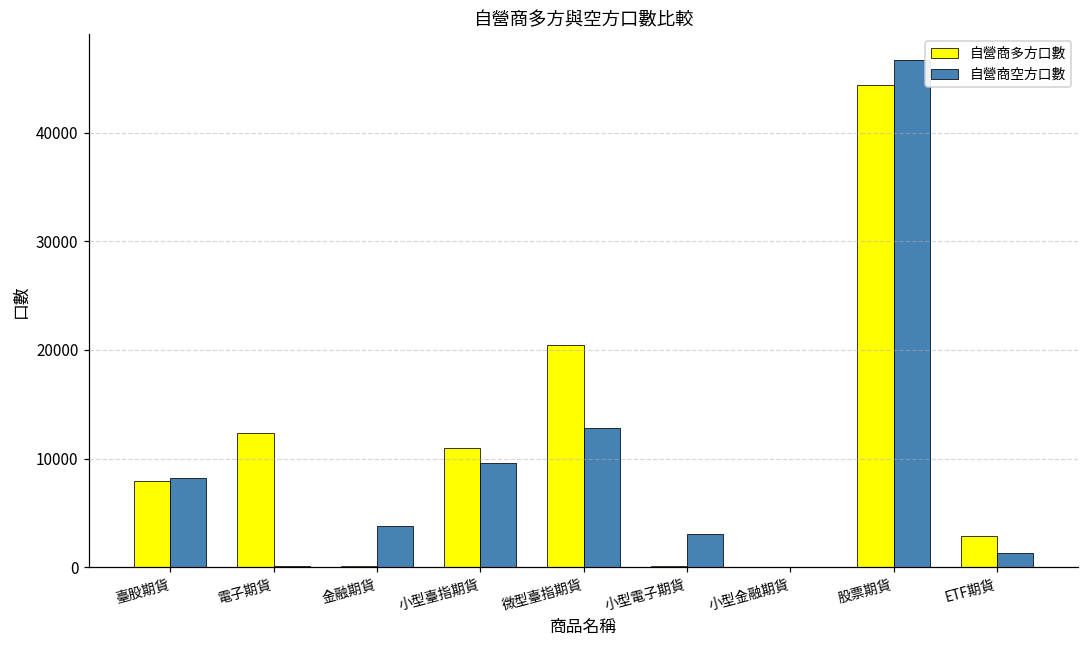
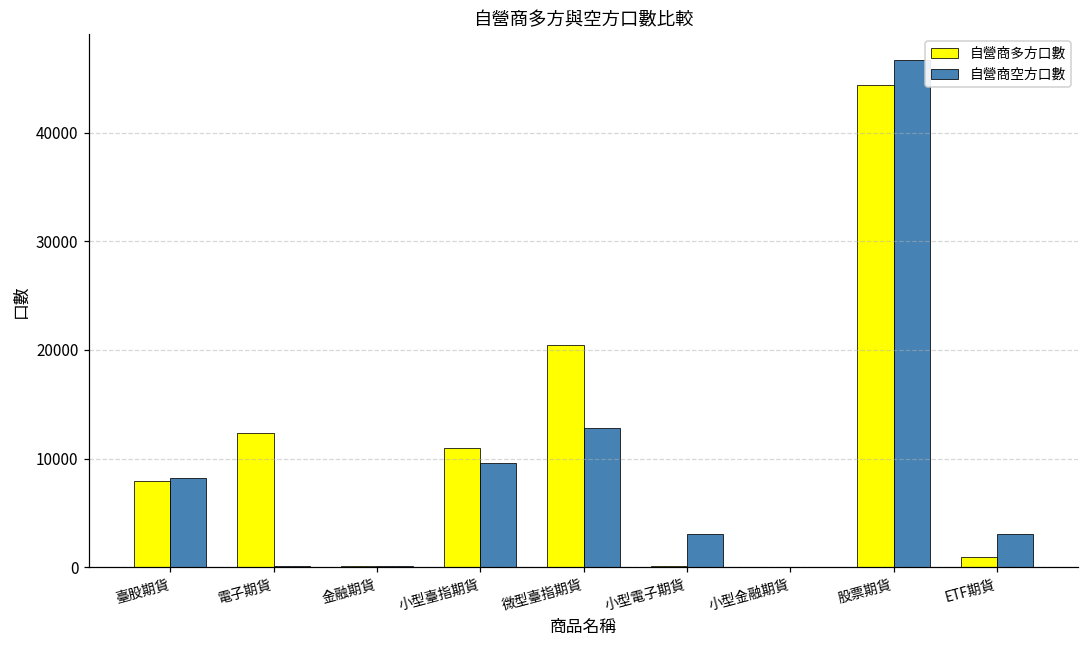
  {
    "自營商多方口數": {
      "臺股期貨": 8000,
      "電子期貨": 12000,
      "小型臺指期貨": 11000,
      "微型臺指期貨": 20000,
      "股票期貨": 44000,
-     "ETF期貨": 3000
+     "ETF期貨": 1000
    },
    "自營商空方口數": {
      "臺股期貨": 8000,
-     "金融期貨": 4000,
+     "金融期貨": 0,
      "小型臺指期貨": 10000,
      "微型臺指期貨": 13000,
      "小型電子期貨": 3000,
      "股票期貨": 47000,
-     "ETF期貨": 1000
+     "ETF期貨": 3000
    }
  }
